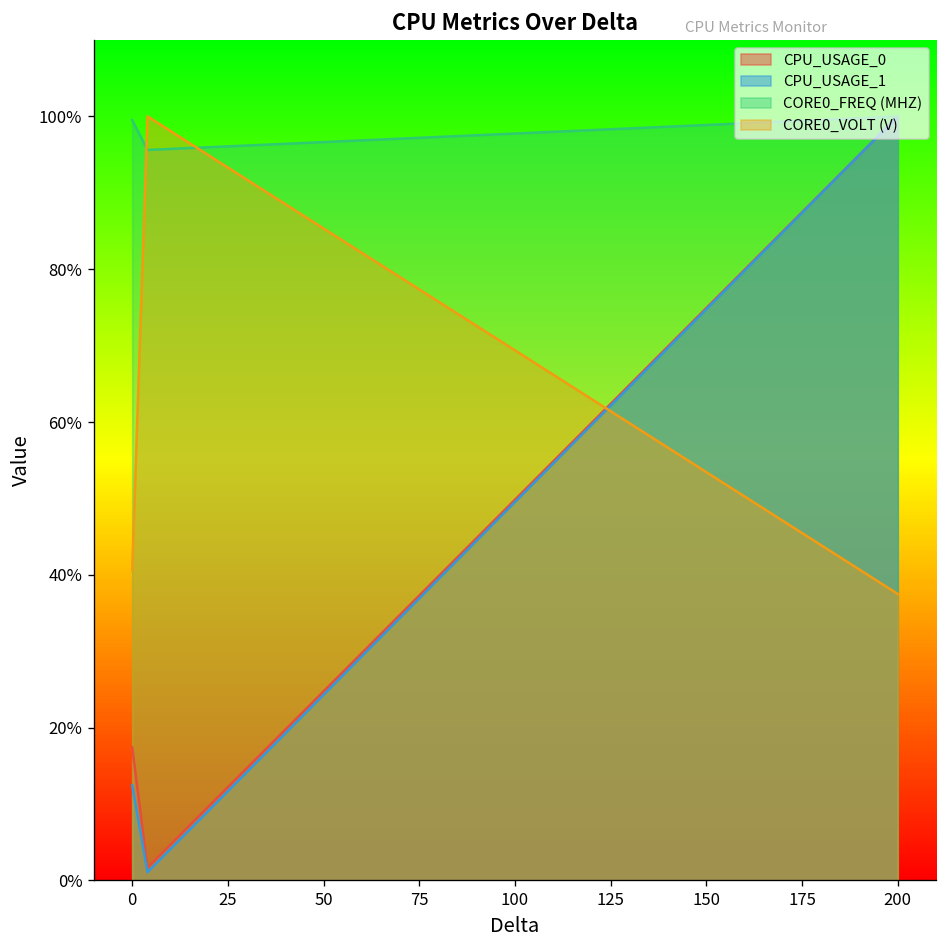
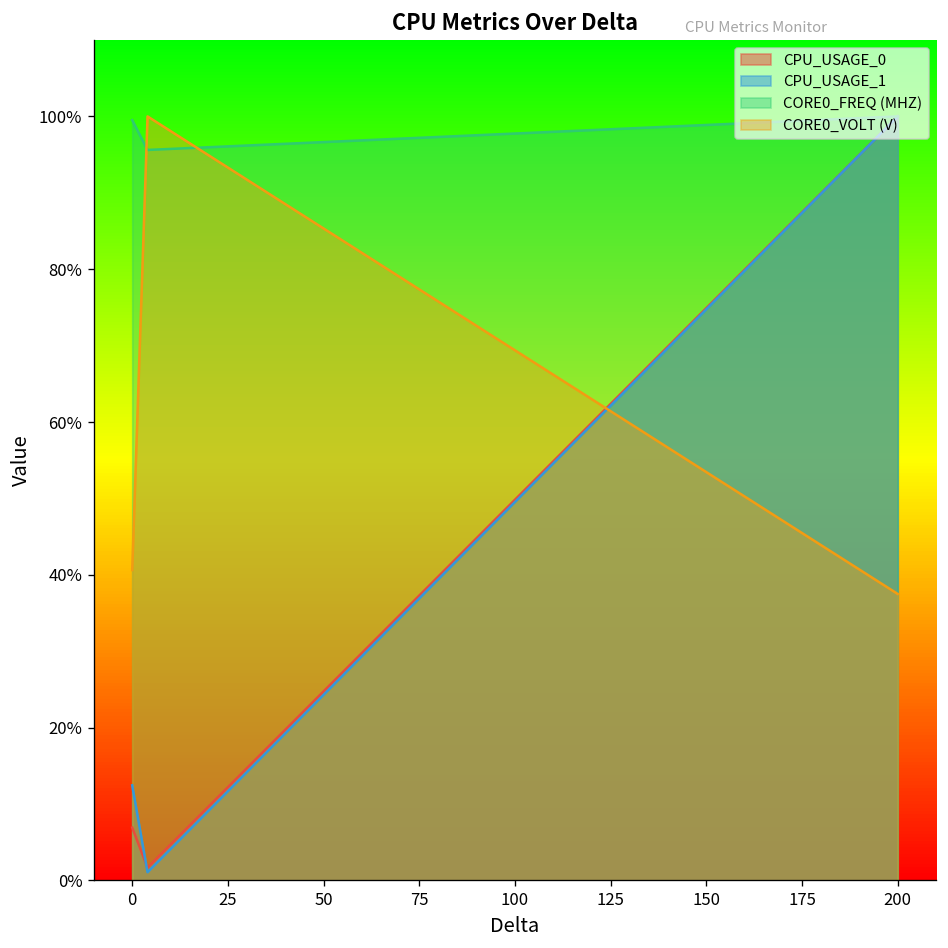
  {
    "CPU_USAGE_0": {
-     "0": "17%"
+     "0": "7%"
    },
    "CPU_USAGE_1": {
      "0": "12%"
    },
    "CORE0_FREQ (MHZ)": {
      "0": "100%"
    },
    "CORE0_VOLT (V)": {
      "0": "41%",
      "200": "37%"
    }
  }
